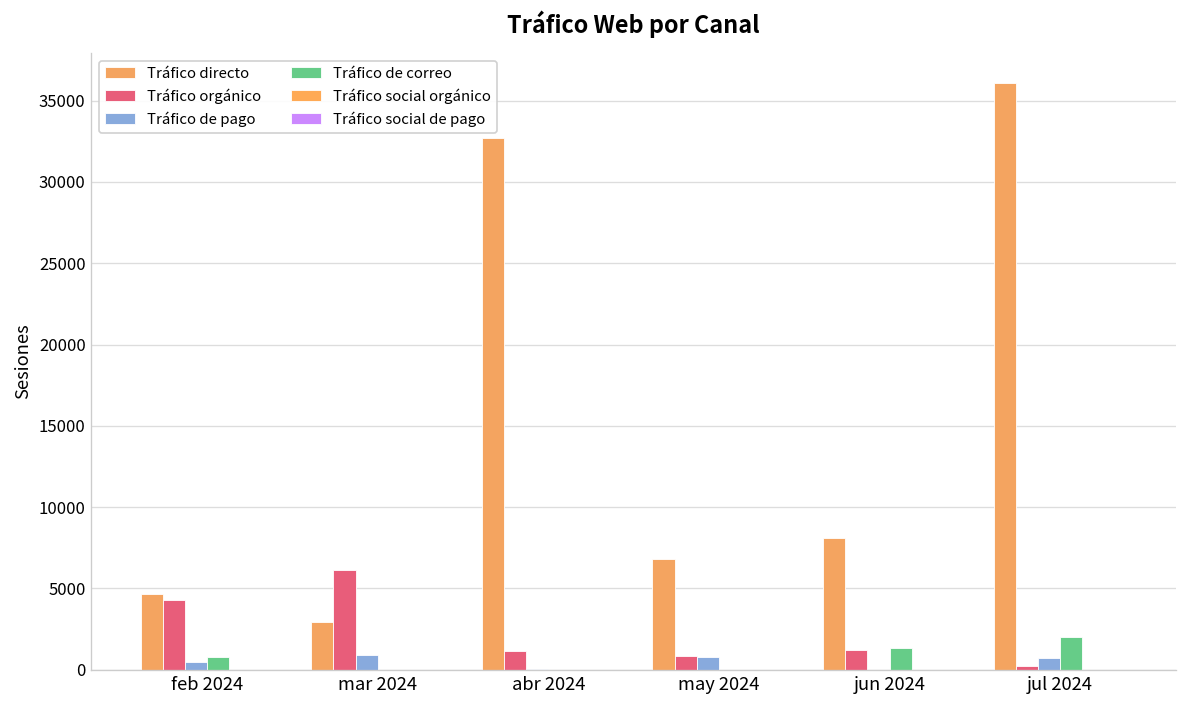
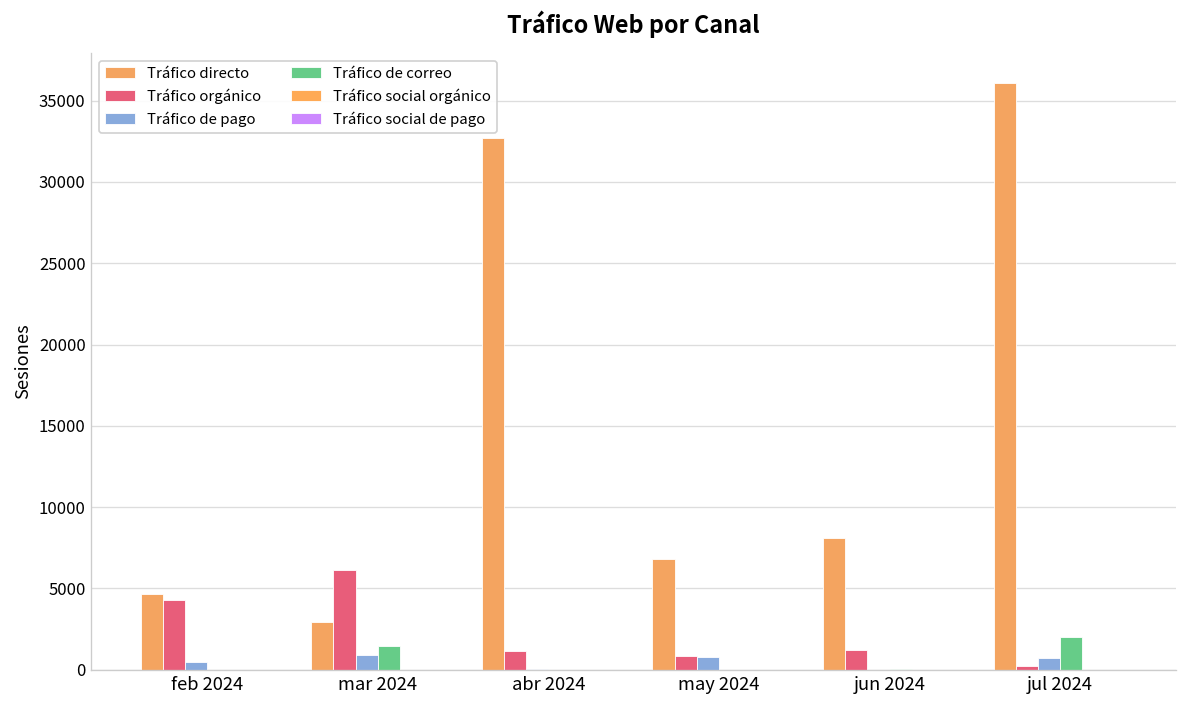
  {
    "Tráfico orgánico": {
      "feb 2024": 4300,
      "mar 2024": 6100,
      "abr 2024": 1100,
      "may 2024": 800,
      "jun 2024": 1200,
      "jul 2024": 200
    },
    "Tráfico de pago": {
      "feb 2024": 500,
      "mar 2024": 900,
      "may 2024": 800,
      "jul 2024": 700
    },
    "Tráfico de correo": {
-     "feb 2024": 800,
-     "mar 2024": 0,
+     "feb 2024": 0,
+     "mar 2024": 1500,
      "abr 2024": 0,
      "may 2024": 0,
-     "jun 2024": 1300,
+     "jun 2024": 100,
      "jul 2024": 2000
    },
    "Tráfico social de pago": {
      "feb 2024": 0,
      "mar 2024": 0,
      "abr 2024": 0,
      "may 2024": 0,
      "jun 2024": 0,
      "jul 2024": 0
    }
  }
